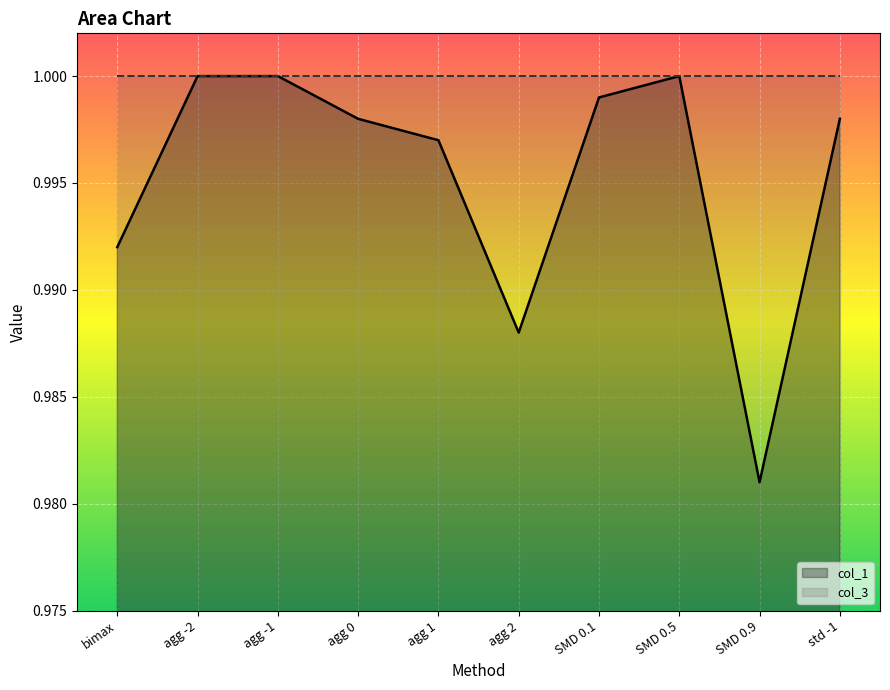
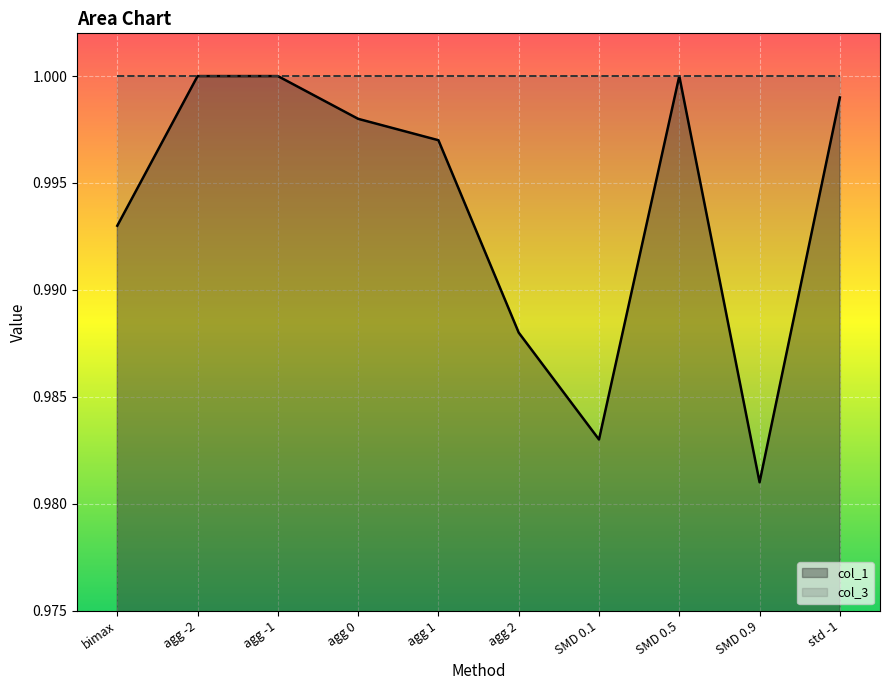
  {
    "col_1": {
-     "bimax": 0.992,
+     "bimax": 0.993,
      "agg 0": 0.998,
      "agg 1": 0.997,
      "agg 2": 0.988,
-     "SMD 0.1": 0.999,
+     "SMD 0.1": 0.983,
      "SMD 0.9": 0.981,
-     "std -1": 0.998
+     "std -1": 0.999
    },
    "col_3": {
      "bimax": 1.000,
      "agg 0": 1.000,
      "agg 1": 1.000,
      "agg 2": 1.000,
      "SMD 0.1": 1.000,
      "SMD 0.9": 1.000,
      "std -1": 1.000
    }
  }
